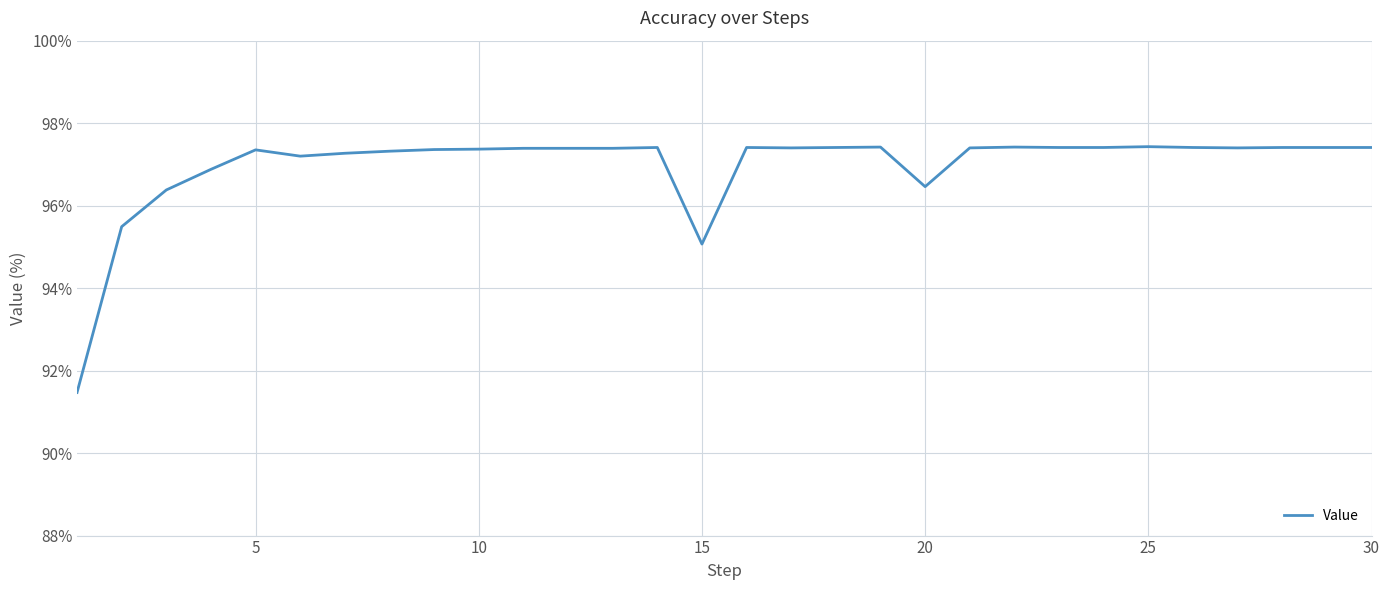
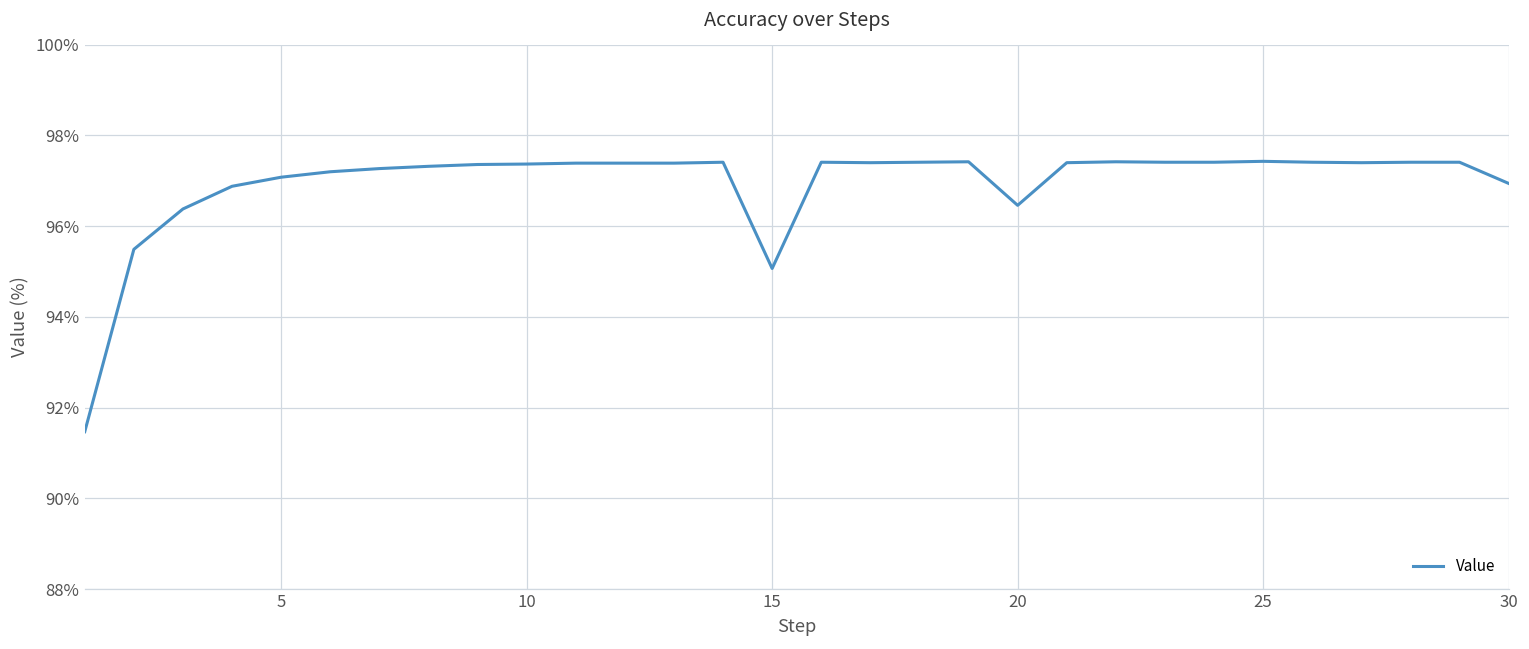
  {
-   "5": "97.4%",
+   "5": "97.1%",
    "10": "97.4%",
    "15": "95.1%",
    "20": "96.5%",
    "25": "97.4%",
-   "30": "97.4%"
+   "30": "96.9%"
  }
